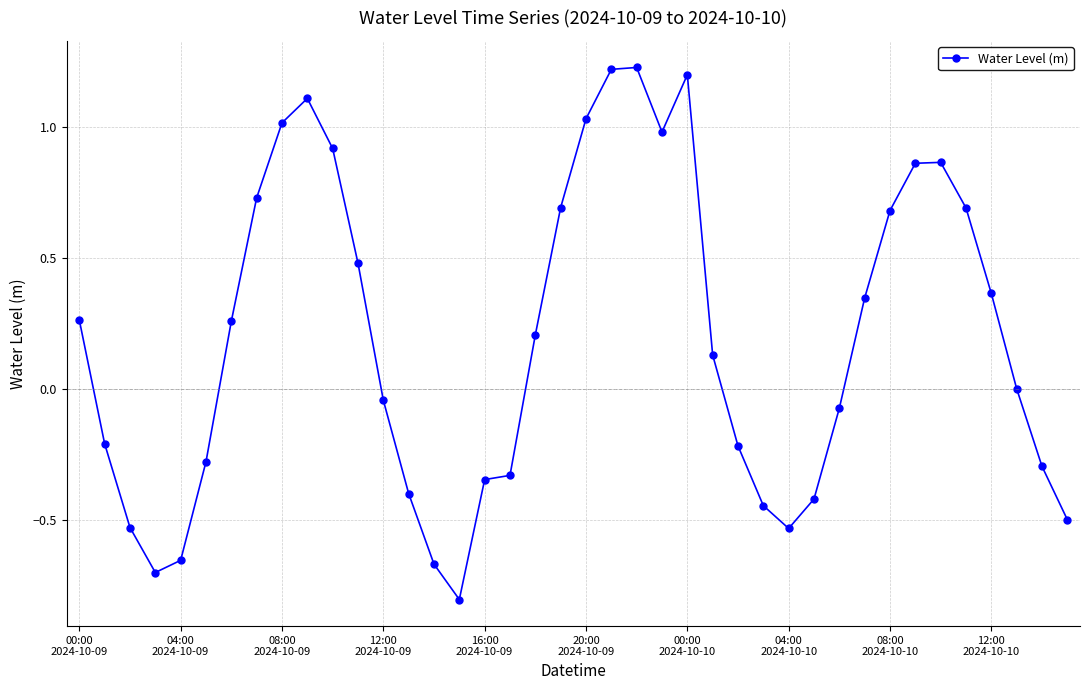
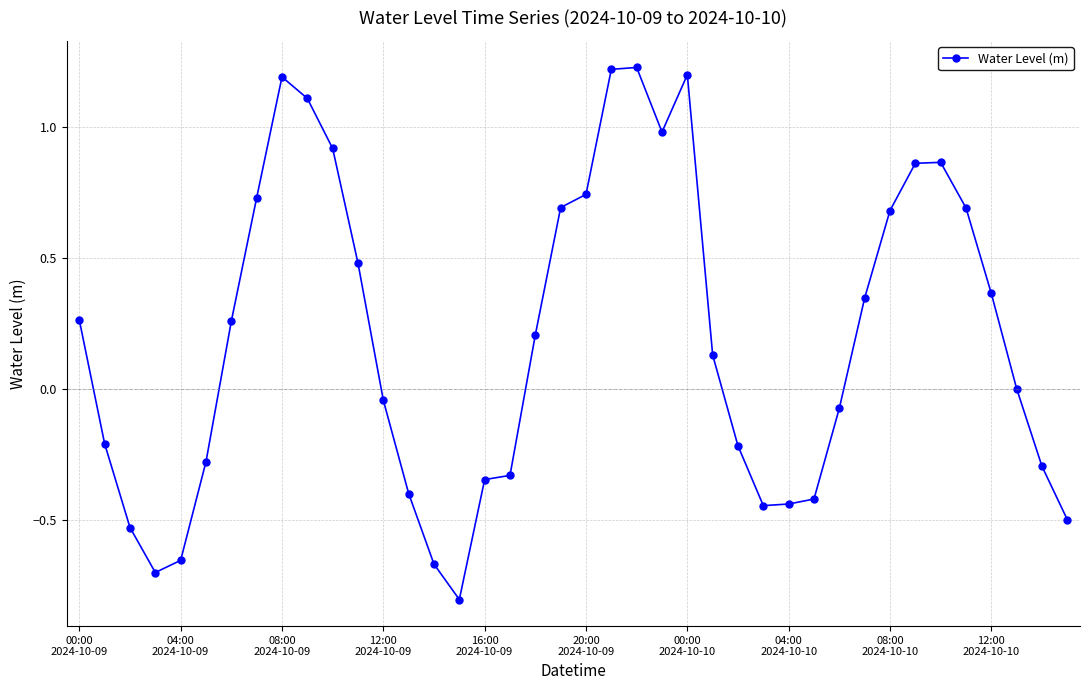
  {
    "00:00 2024-10-09": 0.26,
    "04:00 2024-10-09": -0.65,
-   "08:00 2024-10-09": 1.02,
+   "08:00 2024-10-09": 1.19,
    "12:00 2024-10-09": -0.04,
    "16:00 2024-10-09": -0.35,
-   "20:00 2024-10-09": 1.03,
+   "20:00 2024-10-09": 0.74,
    "00:00 2024-10-10": 1.20,
-   "04:00 2024-10-10": -0.53,
+   "04:00 2024-10-10": -0.44,
    "08:00 2024-10-10": 0.68,
    "12:00 2024-10-10": 0.37
  }
